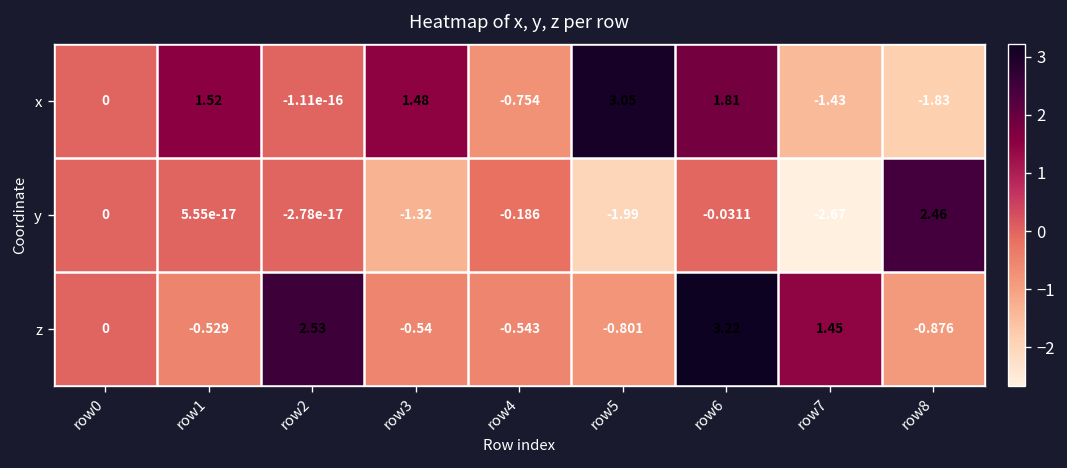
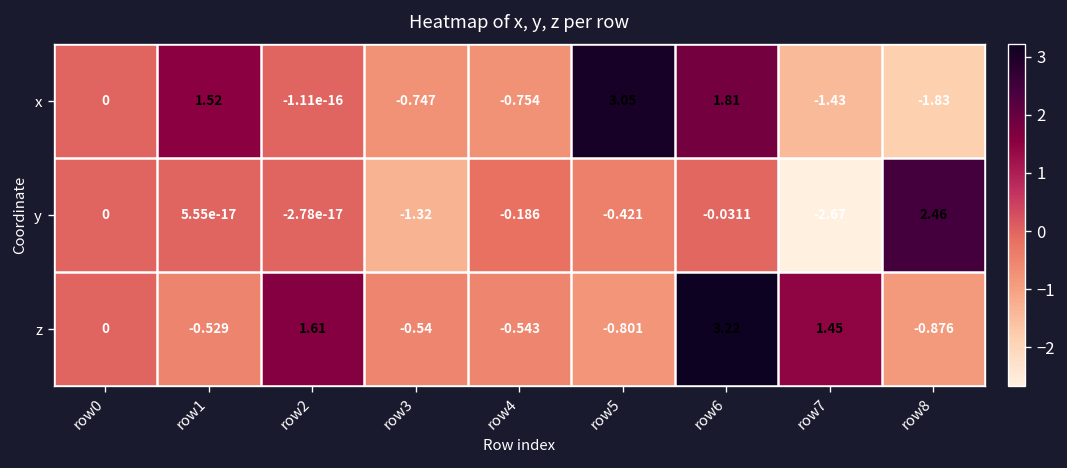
  {
    "x": {
      "row0": "0",
      "row1": "1.52",
      "row2": "-1.11e-16",
-     "row3": "1.48",
+     "row3": "-0.747",
      "row4": "-0.754",
      "row6": "1.81",
      "row7": "-1.43",
      "row8": "-1.83"
    },
    "y": {
      "row0": "0",
      "row1": "5.55e-17",
      "row2": "-2.78e-17",
      "row3": "-1.32",
      "row4": "-0.186",
-     "row5": "-1.99",
+     "row5": "-0.421",
      "row6": "-0.0311",
      "row8": "2.46"
    },
    "z": {
      "row0": "0",
      "row1": "-0.529",
-     "row2": "2.53",
+     "row2": "1.61",
      "row3": "-0.54",
      "row4": "-0.543",
      "row5": "-0.801",
      "row7": "1.45",
      "row8": "-0.876"
    }
  }
